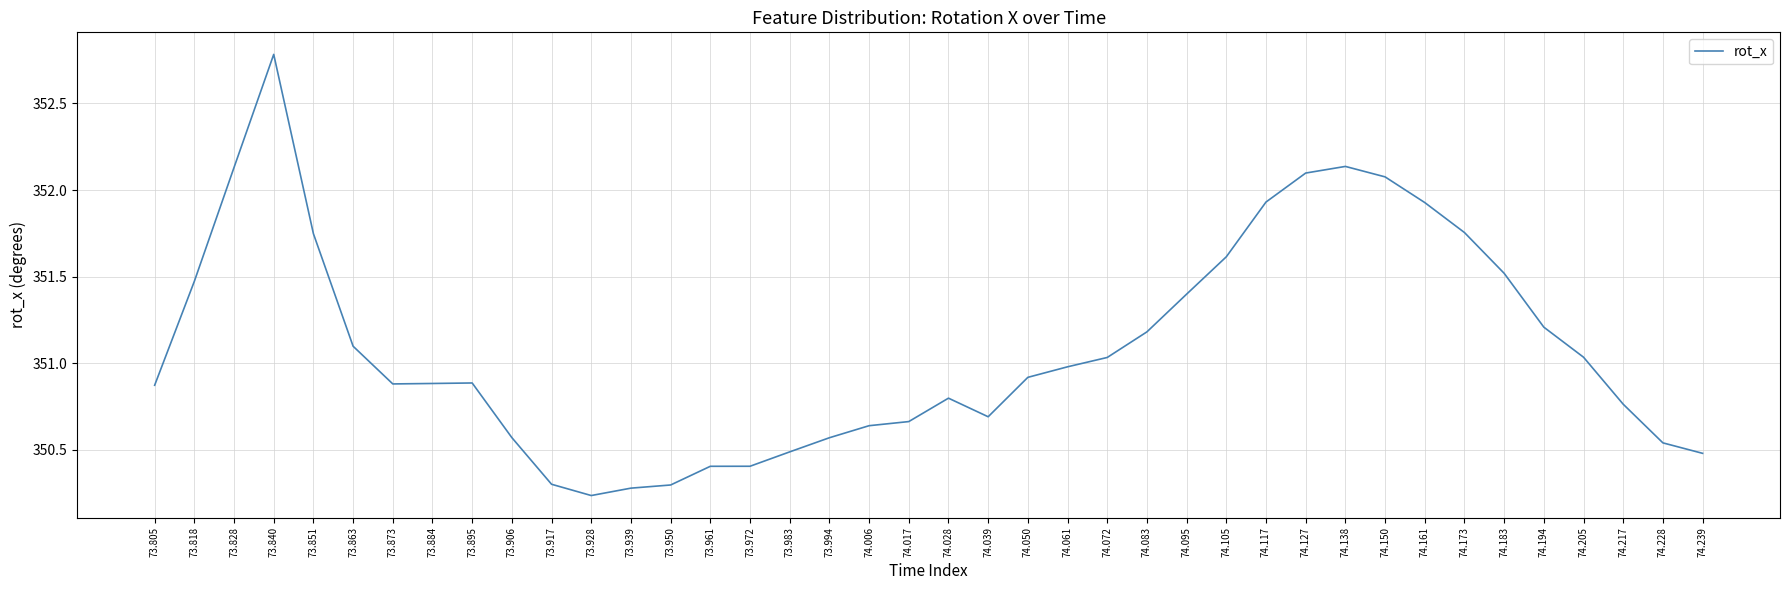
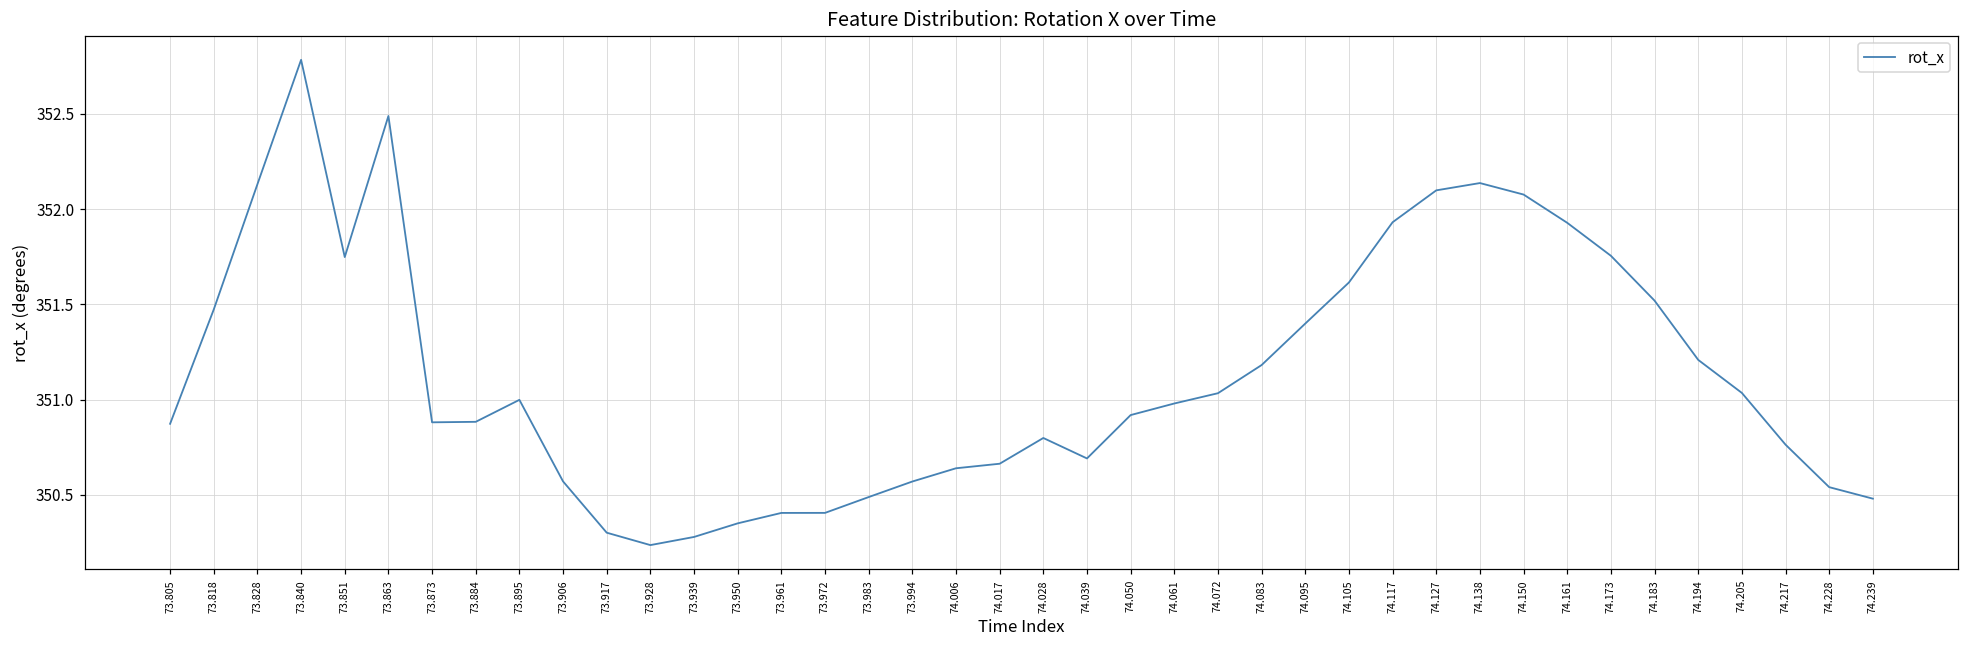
  {
    "73.805": 350.87,
    "73.818": 351.47,
    "73.828": 352.13,
    "73.840": 352.78,
    "73.851": 351.75,
-   "73.863": 351.10,
+   "73.863": 352.49,
    "73.873": 350.88,
    "73.884": 350.88,
-   "73.895": 350.89,
+   "73.895": 351.00,
    "73.906": 350.57,
    "73.917": 350.30,
    "73.928": 350.24,
    "73.939": 350.28,
-   "73.950": 350.30,
+   "73.950": 350.35,
    "73.961": 350.41,
    "73.972": 350.41,
    "73.983": 350.49,
    "73.994": 350.57,
    "74.006": 350.64,
    "74.017": 350.66,
    "74.028": 350.80,
    "74.039": 350.69,
    "74.050": 350.92,
    "74.061": 350.98,
    "74.072": 351.03,
    "74.083": 351.18,
    "74.095": 351.40,
    "74.105": 351.61,
    "74.117": 351.93,
    "74.127": 352.10,
    "74.138": 352.14,
    "74.150": 352.08,
    "74.161": 351.93,
    "74.173": 351.75,
    "74.183": 351.52,
    "74.194": 351.21,
    "74.205": 351.04,
    "74.217": 350.76,
    "74.228": 350.54,
    "74.239": 350.48
  }
